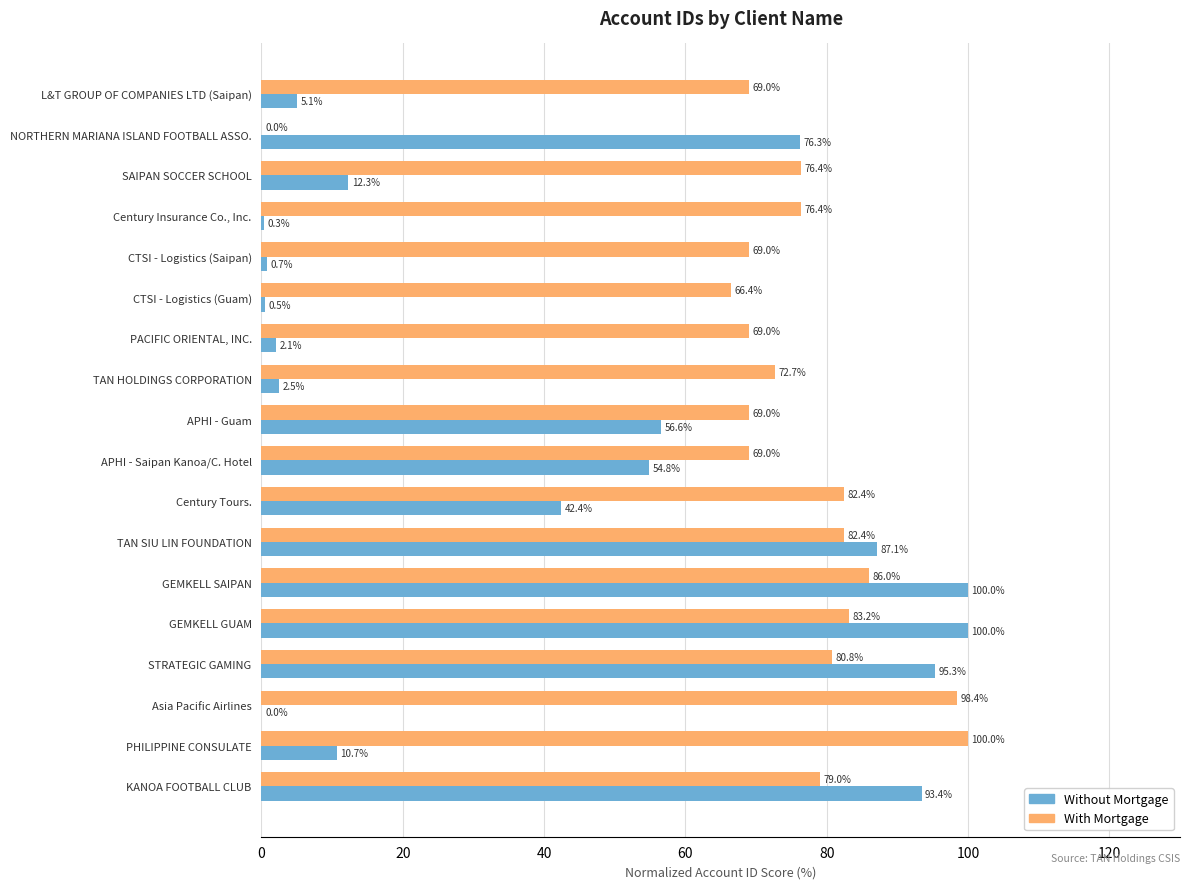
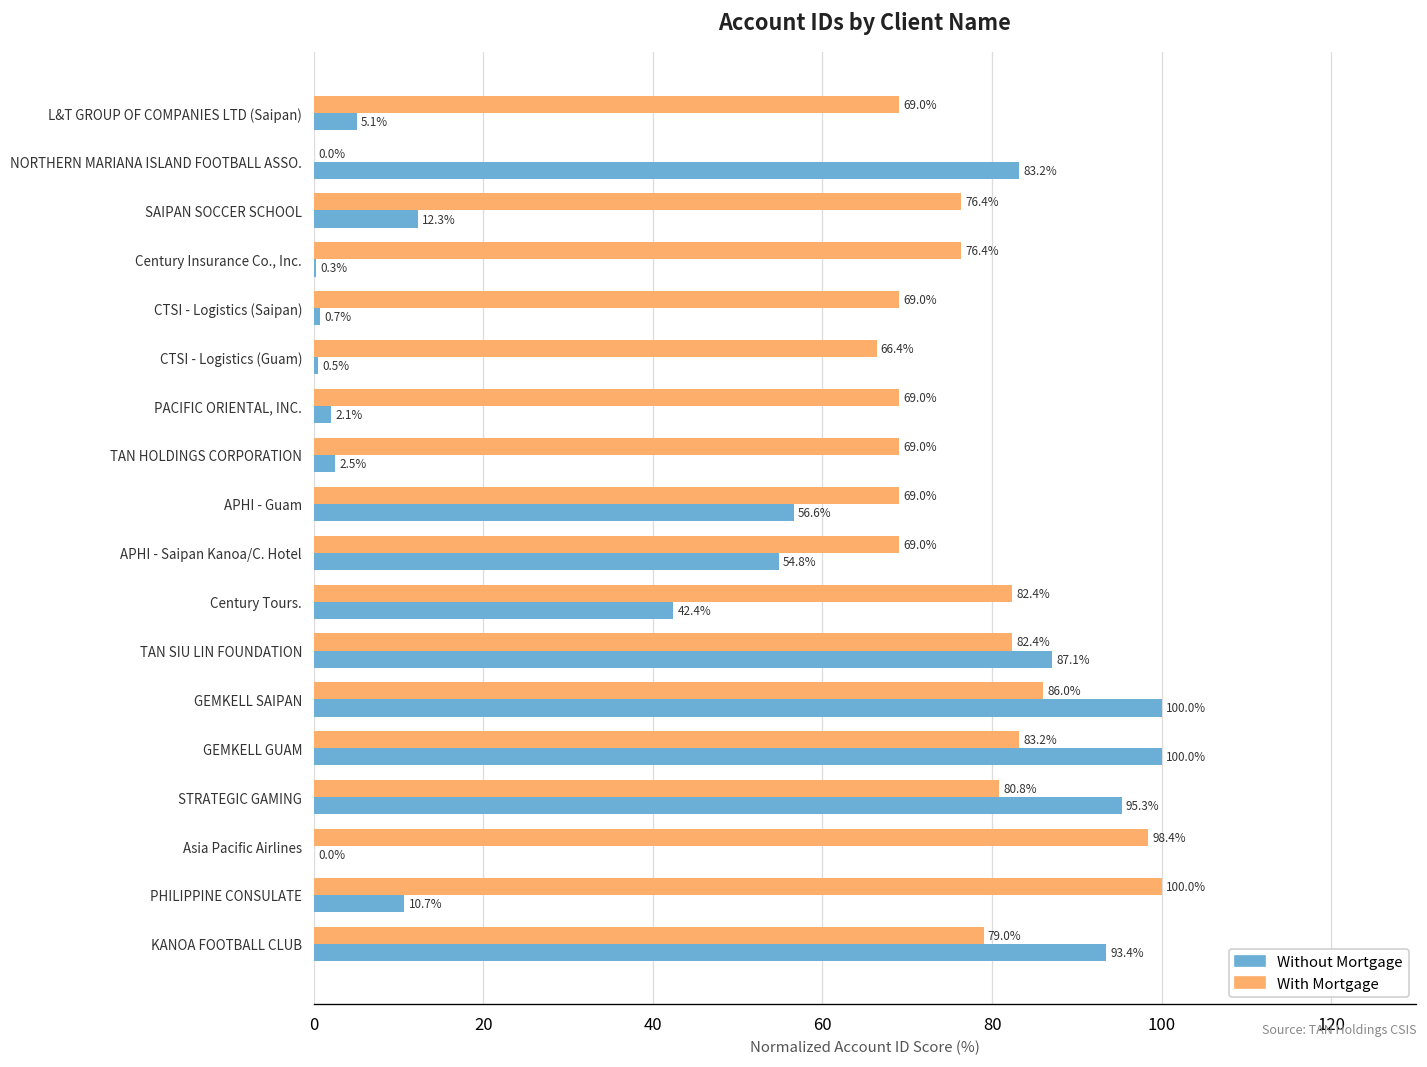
  {
    "Without Mortgage": {
      "L&T GROUP OF COMPANIES LTD (Saipan)": "5.1%",
-     "NORTHERN MARIANA ISLAND FOOTBALL ASSO.": "76.3%",
+     "NORTHERN MARIANA ISLAND FOOTBALL ASSO.": "83.2%",
      "SAIPAN SOCCER SCHOOL": "12.3%",
      "Century Insurance Co., Inc.": "0.3%",
      "CTSI - Logistics (Saipan)": "0.7%",
      "CTSI - Logistics (Guam)": "0.5%",
      "PACIFIC ORIENTAL, INC.": "2.1%",
      "TAN HOLDINGS CORPORATION": "2.5%",
      "APHI - Guam": "56.6%",
      "APHI - Saipan Kanoa/C. Hotel": "54.8%",
      "Century Tours.": "42.4%",
      "TAN SIU LIN FOUNDATION": "87.1%",
      "GEMKELL SAIPAN": "100.0%",
      "GEMKELL GUAM": "100.0%",
      "STRATEGIC GAMING": "95.3%",
      "Asia Pacific Airlines": "0.0%",
      "PHILIPPINE CONSULATE": "10.7%",
      "KANOA FOOTBALL CLUB": "93.4%"
    },
    "With Mortgage": {
      "L&T GROUP OF COMPANIES LTD (Saipan)": "69.0%",
      "NORTHERN MARIANA ISLAND FOOTBALL ASSO.": "0.0%",
      "SAIPAN SOCCER SCHOOL": "76.4%",
      "Century Insurance Co., Inc.": "76.4%",
      "CTSI - Logistics (Saipan)": "69.0%",
      "CTSI - Logistics (Guam)": "66.4%",
      "PACIFIC ORIENTAL, INC.": "69.0%",
-     "TAN HOLDINGS CORPORATION": "72.7%",
+     "TAN HOLDINGS CORPORATION": "69.0%",
      "APHI - Guam": "69.0%",
      "APHI - Saipan Kanoa/C. Hotel": "69.0%",
      "Century Tours.": "82.4%",
      "TAN SIU LIN FOUNDATION": "82.4%",
      "GEMKELL SAIPAN": "86.0%",
      "GEMKELL GUAM": "83.2%",
      "STRATEGIC GAMING": "80.8%",
      "Asia Pacific Airlines": "98.4%",
      "PHILIPPINE CONSULATE": "100.0%",
      "KANOA FOOTBALL CLUB": "79.0%"
    }
  }
